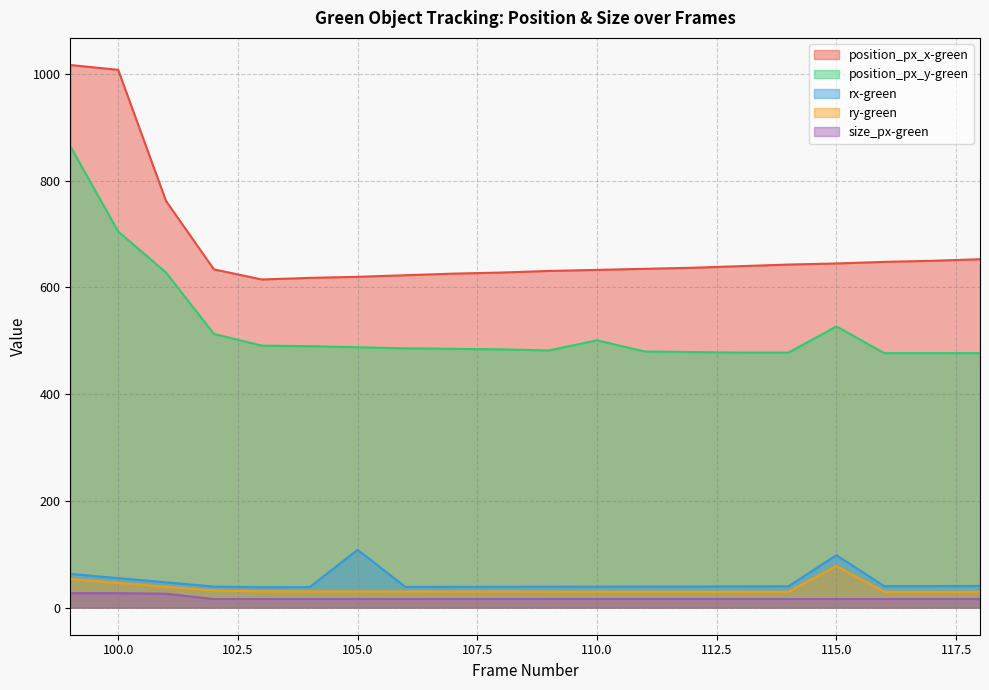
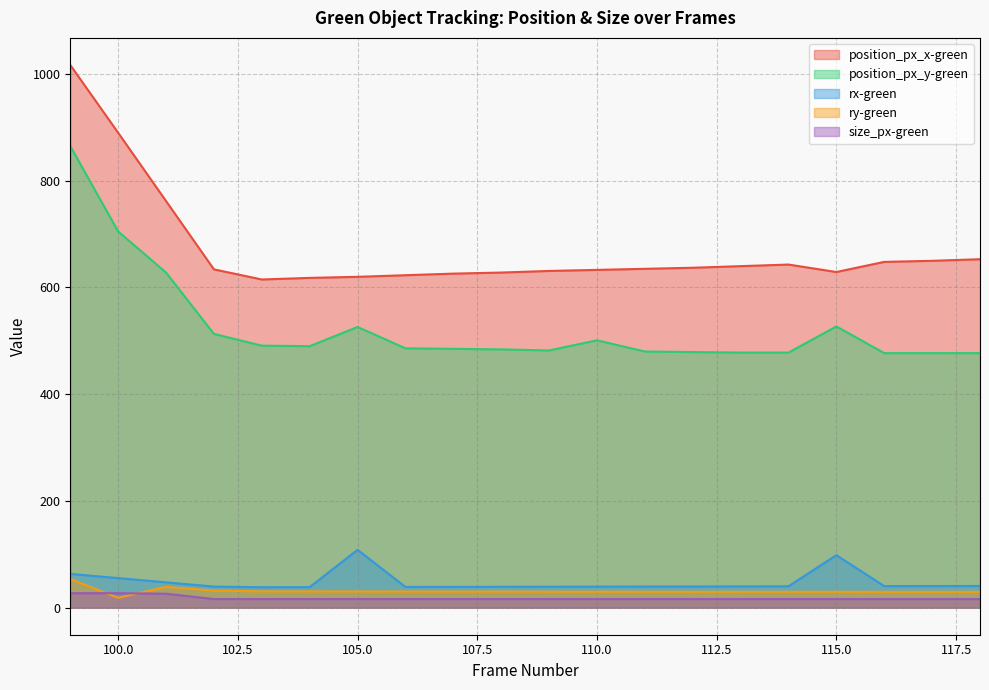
  {
    "position_px_x-green": {
-     "100.0": 1010,
+     "100.0": 890,
      "105.0": 620,
      "110.0": 630,
-     "115.0": 650
+     "115.0": 630
    },
    "position_px_y-green": {
      "100.0": 710,
-     "105.0": 490,
+     "105.0": 530,
      "110.0": 500,
      "115.0": 530
    },
    "rx-green": {
      "100.0": 60,
      "105.0": 110,
      "110.0": 40,
      "115.0": 100
    },
    "ry-green": {
-     "100.0": 50,
+     "100.0": 20,
      "105.0": 30,
      "110.0": 30,
-     "115.0": 80
+     "115.0": 30
    },
    "size_px-green": {
      "100.0": 30,
      "105.0": 20,
      "110.0": 20,
      "115.0": 20
    }
  }
